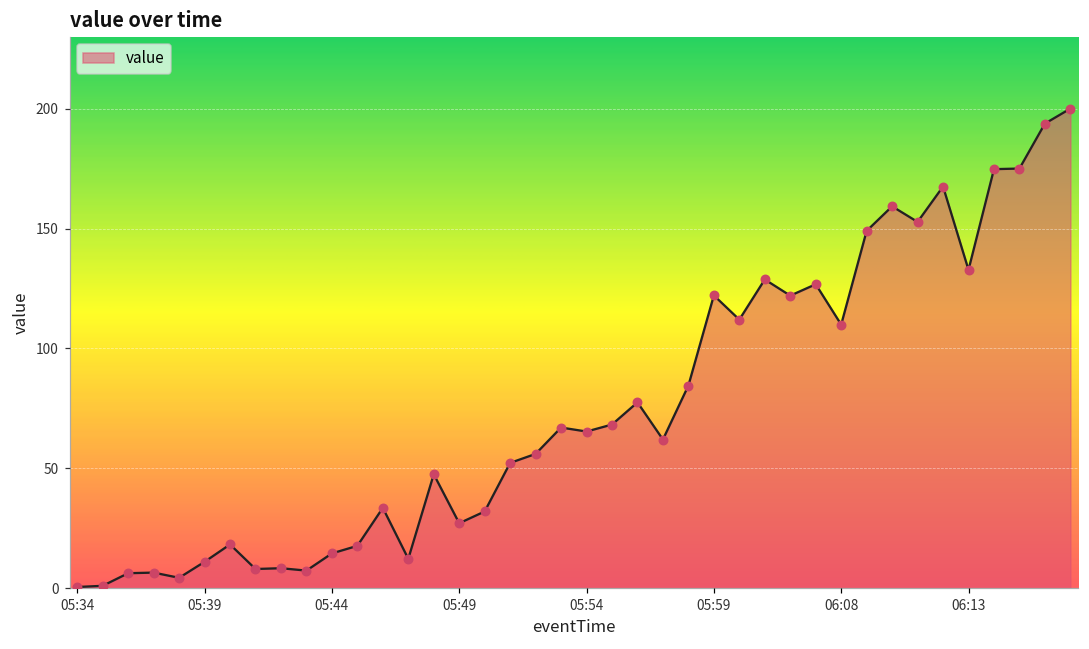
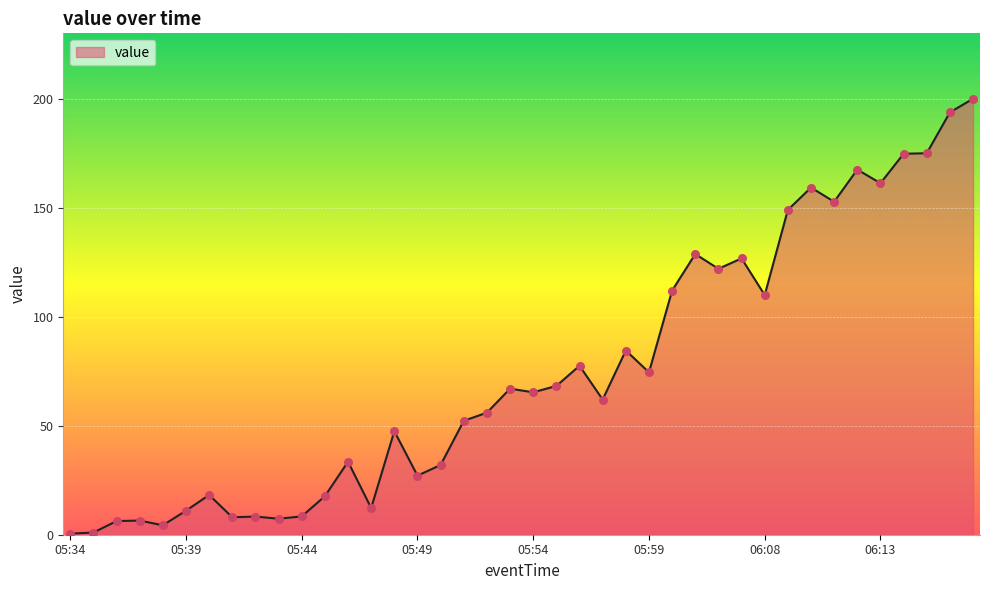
  {
    "05:34": 1,
    "05:39": 11,
-   "05:44": 15,
+   "05:44": 8,
    "05:49": 27,
    "05:54": 65,
-   "05:59": 122,
+   "05:59": 75,
    "06:08": 110,
-   "06:13": 133
+   "06:13": 161
  }
